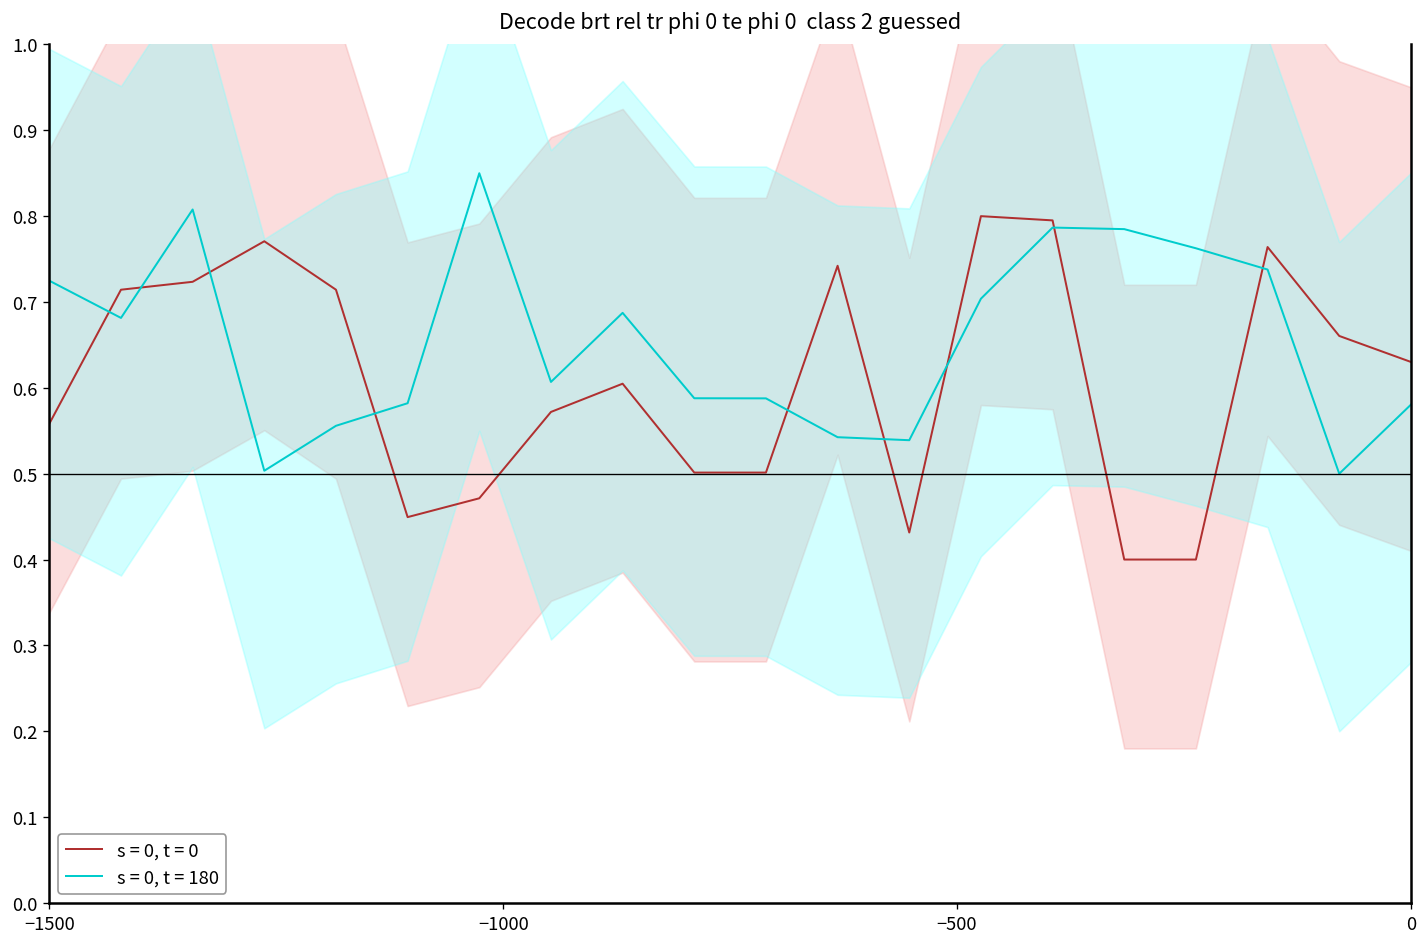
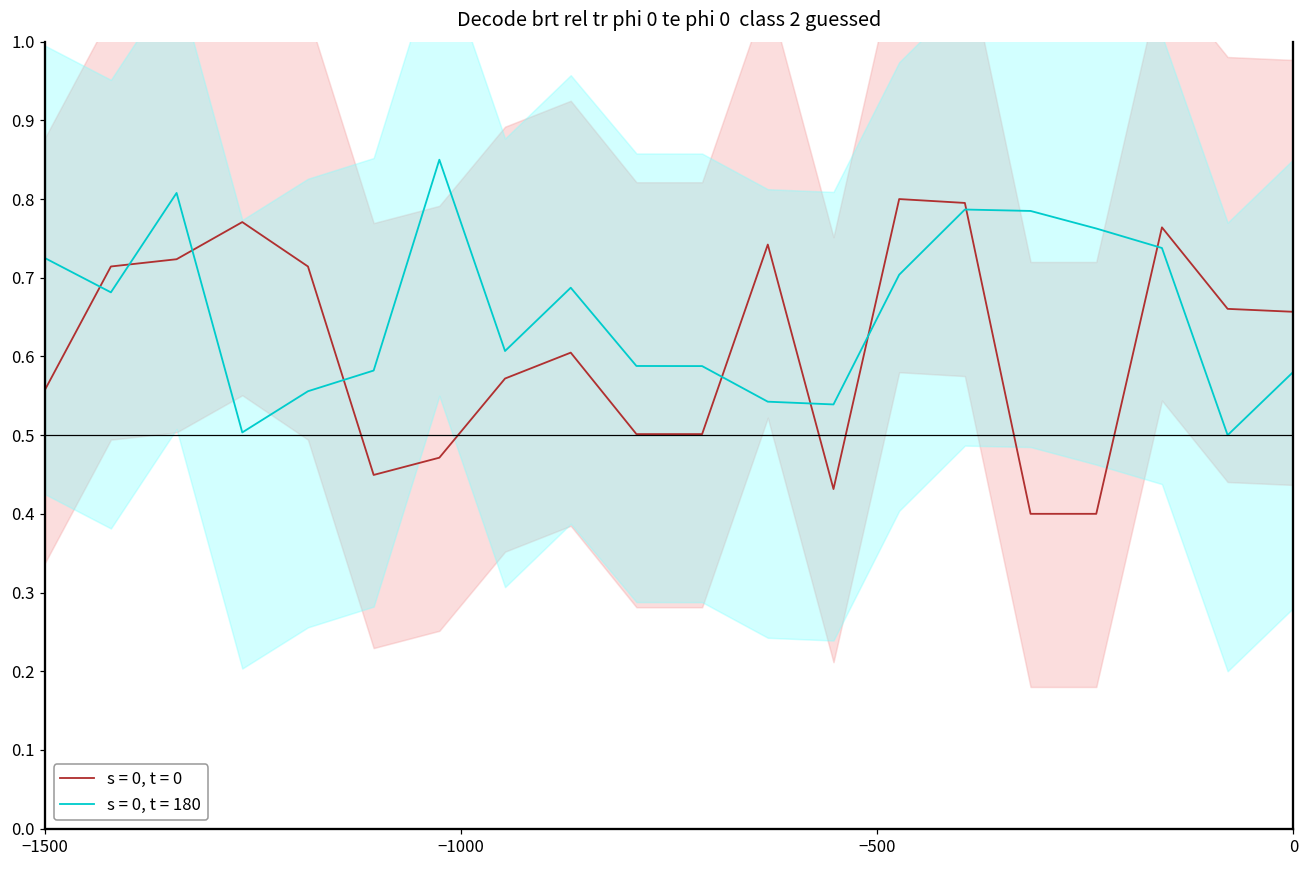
  {
    "s = 0, t = 0": {
      "−1500": 0.56,
-     "0": 0.63
+     "0": 0.66
    },
    "s = 0, t = 180": {
      "−1500": 0.72,
      "0": 0.58
    }
  }
